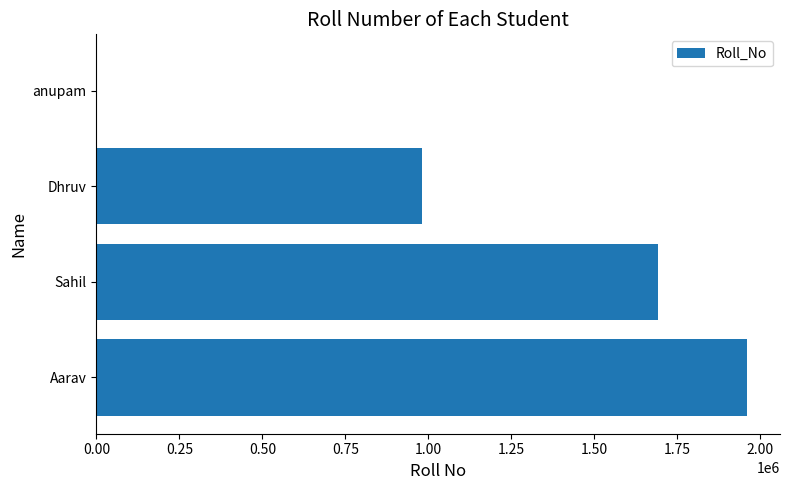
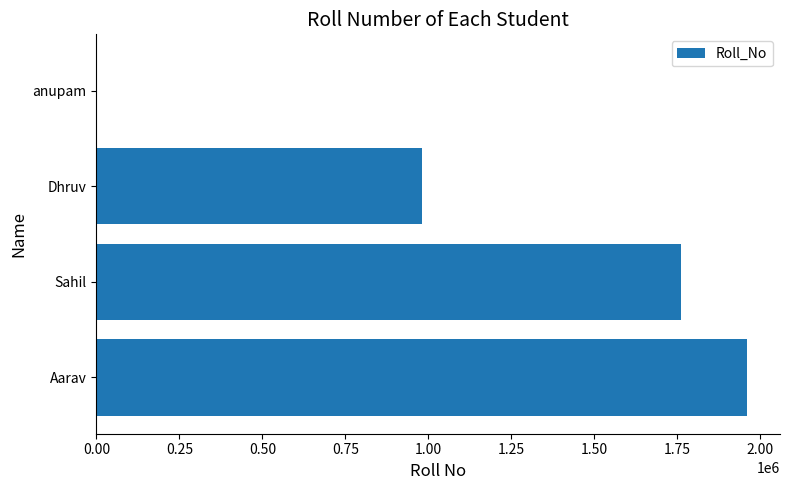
  {
    "Dhruv": 980000,
-   "Sahil": 1690000,
+   "Sahil": 1760000,
    "Aarav": 1960000
  }
